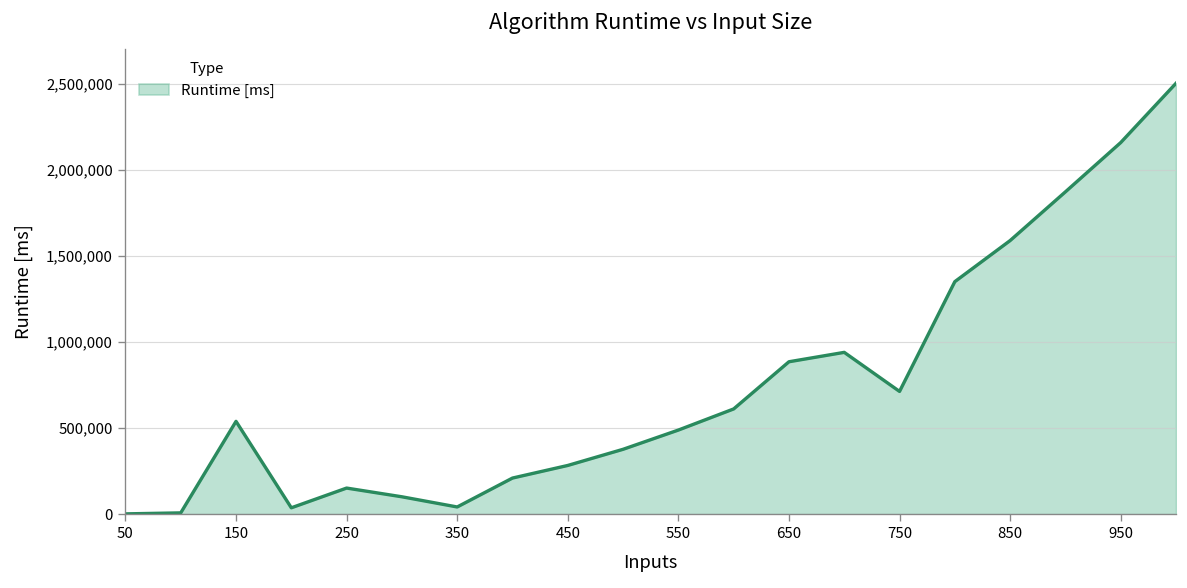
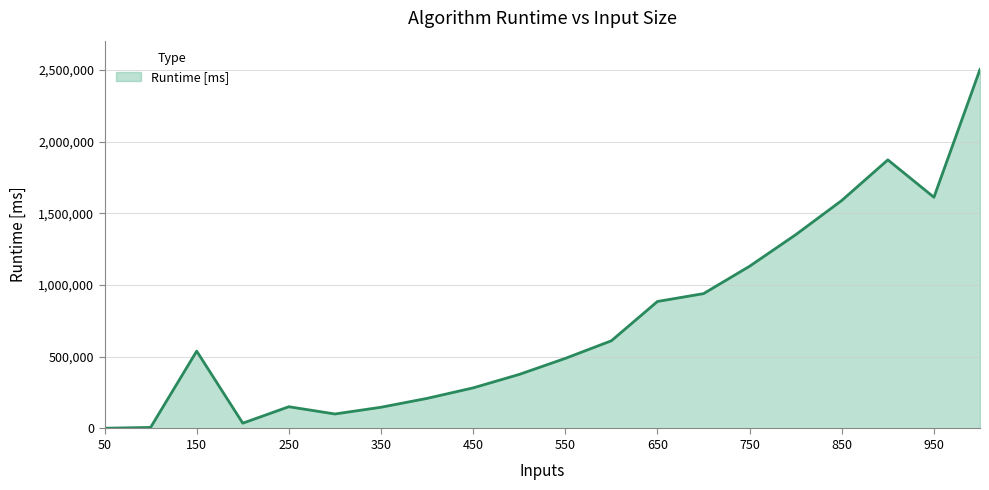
  {
    "50": "0",
    "150": "540,000",
    "250": "150,000",
-   "350": "40,000",
+   "350": "150,000",
    "450": "280,000",
    "550": "490,000",
    "650": "890,000",
-   "750": "710,000",
+   "750": "1,130,000",
    "850": "1,590,000",
-   "950": "2,160,000"
+   "950": "1,610,000"
  }
